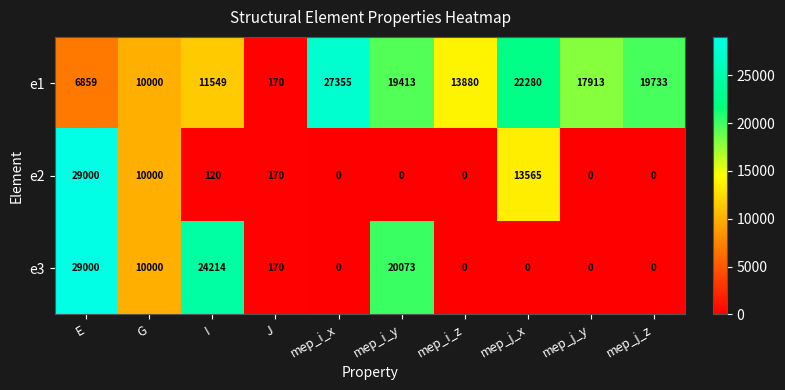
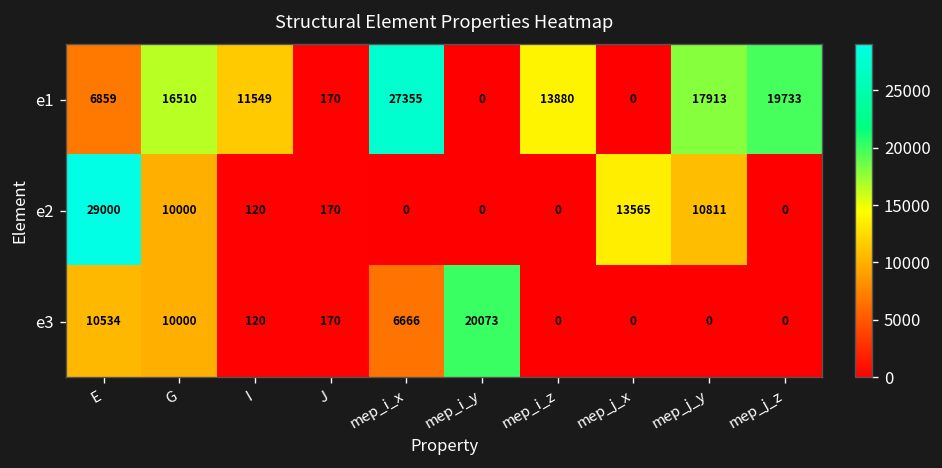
  {
    "e1": {
      "E": 6859,
-     "G": 10000,
+     "G": 16510,
      "I": 11549,
      "J": 170,
      "mep_i_x": 27355,
-     "mep_i_y": 19413,
+     "mep_i_y": 0,
      "mep_i_z": 13880,
-     "mep_j_x": 22280,
+     "mep_j_x": 0,
      "mep_j_y": 17913,
      "mep_j_z": 19733
    },
    "e2": {
      "E": 29000,
      "G": 10000,
      "I": 120,
      "J": 170,
      "mep_i_x": 0,
      "mep_i_y": 0,
      "mep_i_z": 0,
      "mep_j_x": 13565,
-     "mep_j_y": 0,
+     "mep_j_y": 10811,
      "mep_j_z": 0
    },
    "e3": {
-     "E": 29000,
+     "E": 10534,
      "G": 10000,
-     "I": 24214,
+     "I": 120,
      "J": 170,
-     "mep_i_x": 0,
+     "mep_i_x": 6666,
      "mep_i_y": 20073,
      "mep_i_z": 0,
      "mep_j_x": 0,
      "mep_j_y": 0,
      "mep_j_z": 0
    }
  }
